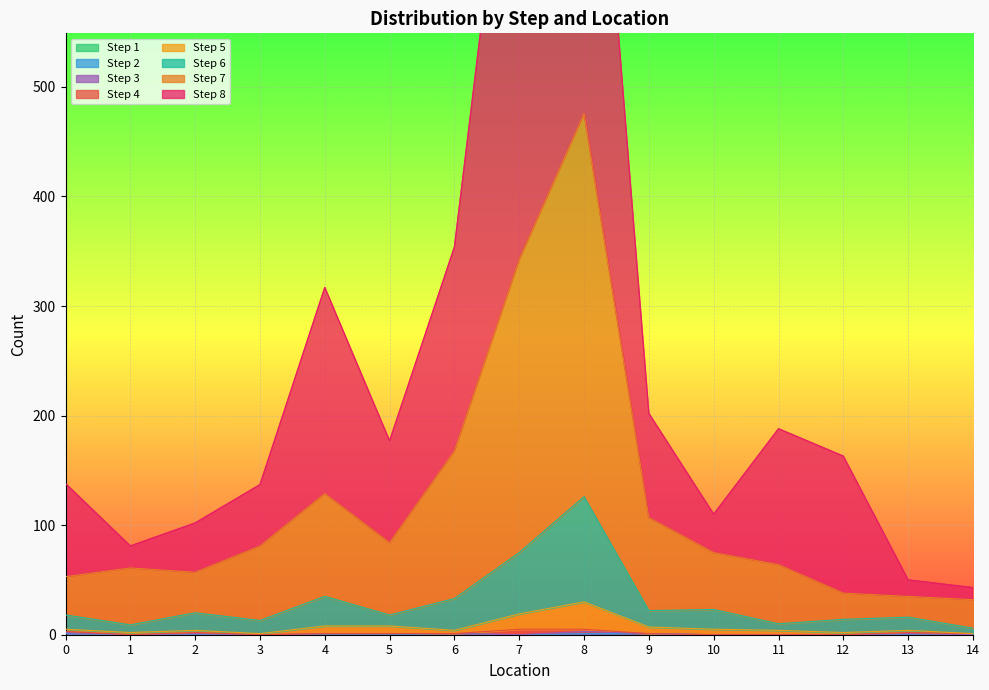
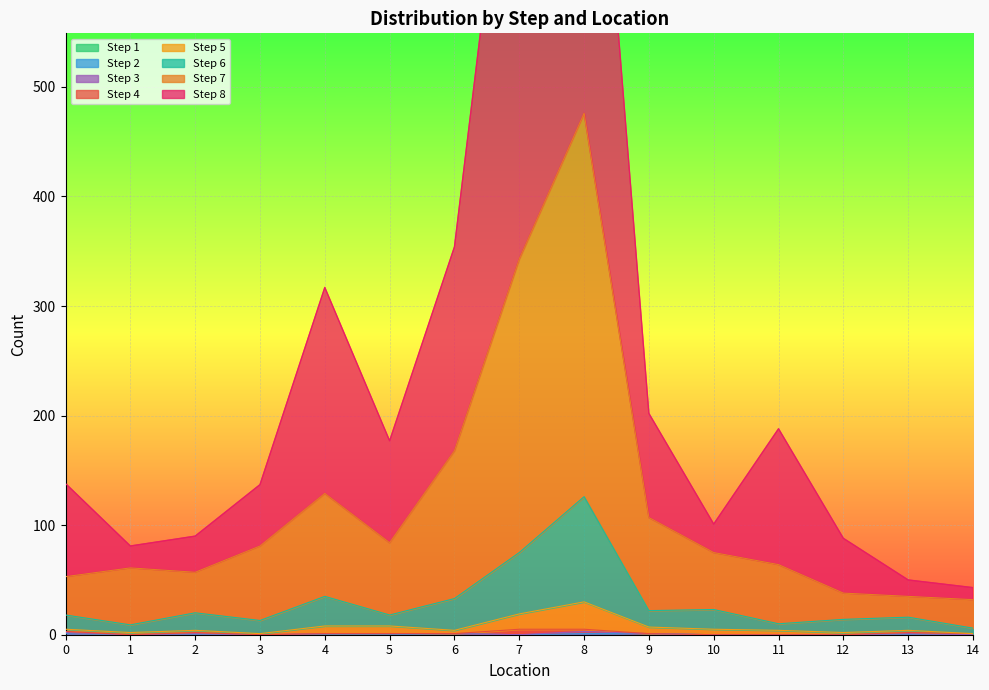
  {
    "Step 8": {
      "0": 85,
      "1": 20,
-     "2": 45,
+     "2": 33,
      "3": 56,
      "4": 188,
      "5": 93,
      "6": 186,
      "9": 95,
-     "10": 35,
+     "10": 26,
      "11": 124,
-     "12": 125,
+     "12": 50,
      "13": 15,
      "14": 11
    }
  }
